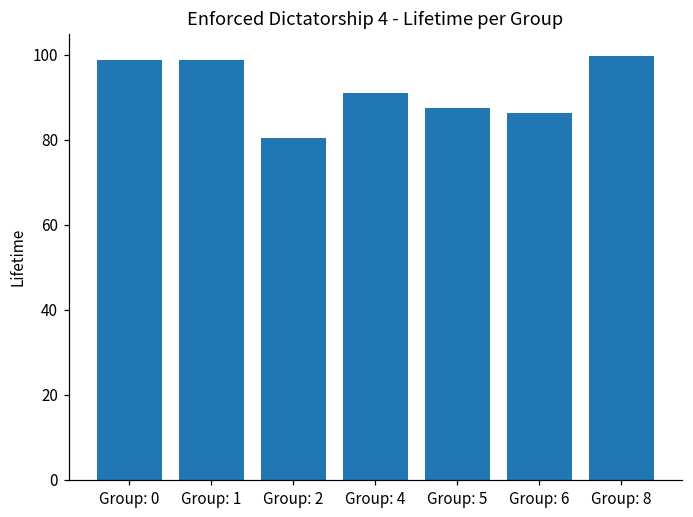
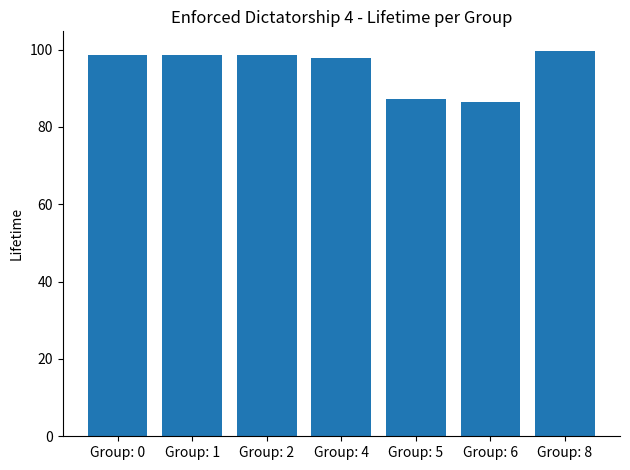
  {
    "Group: 0": 99,
    "Group: 1": 99,
-   "Group: 2": 80,
-   "Group: 4": 91,
+   "Group: 2": 99,
+   "Group: 4": 98,
    "Group: 5": 87,
    "Group: 6": 86,
    "Group: 8": 100
  }
